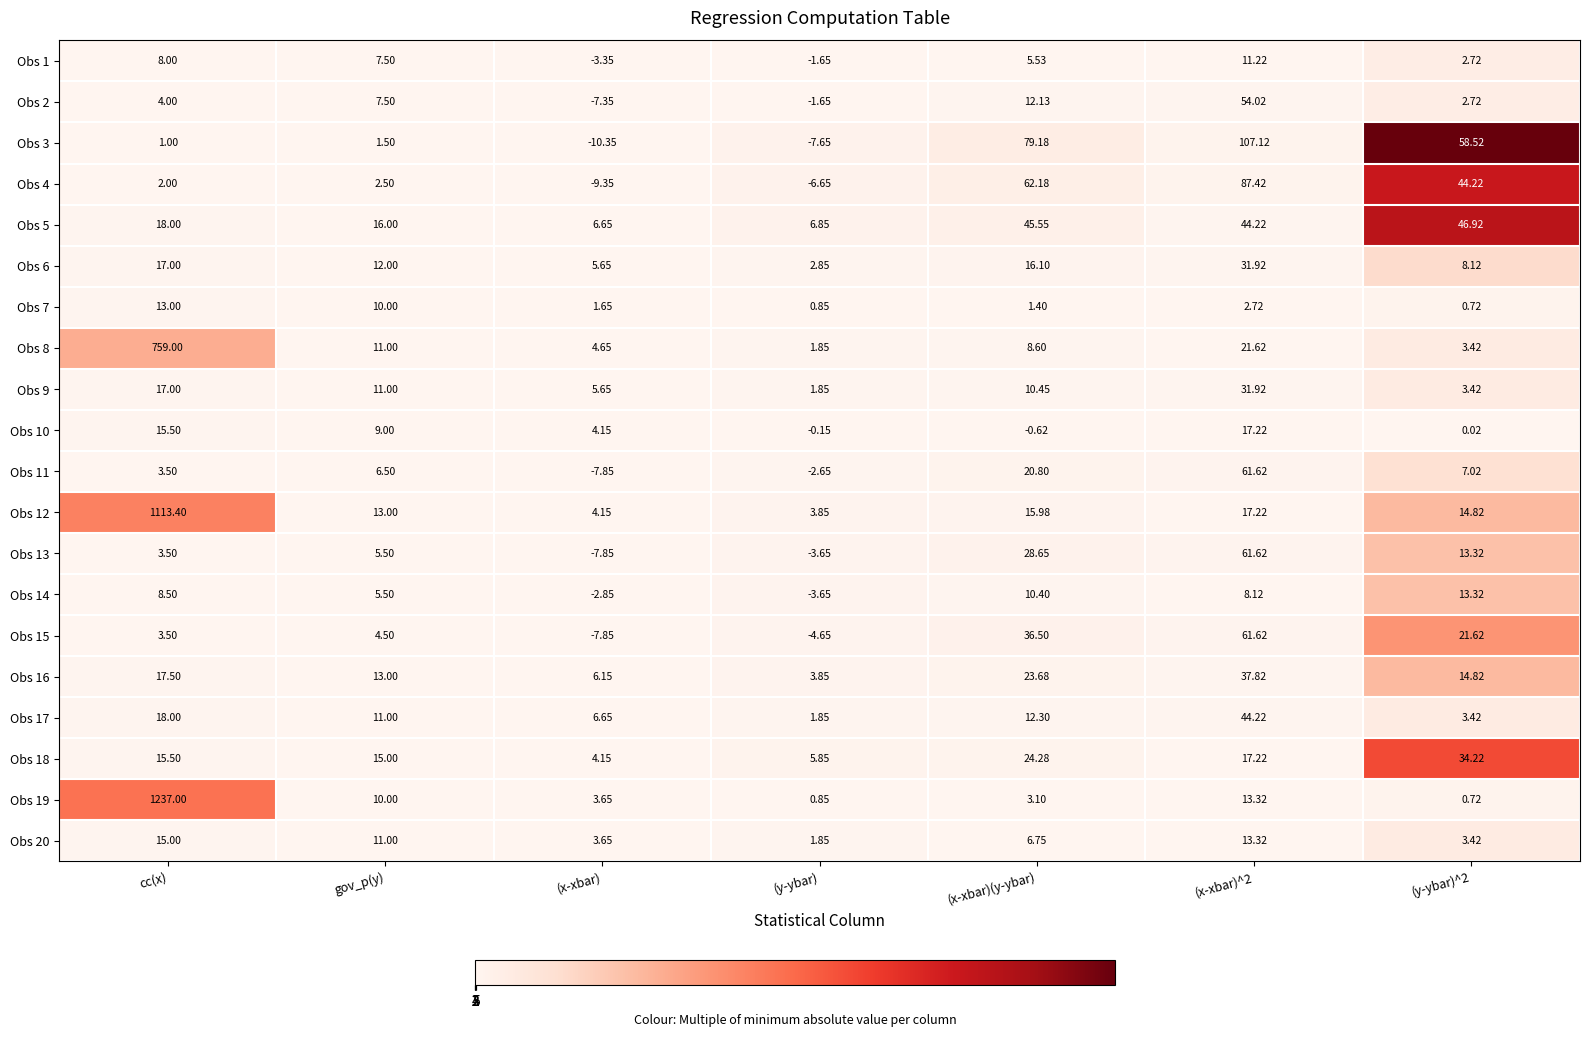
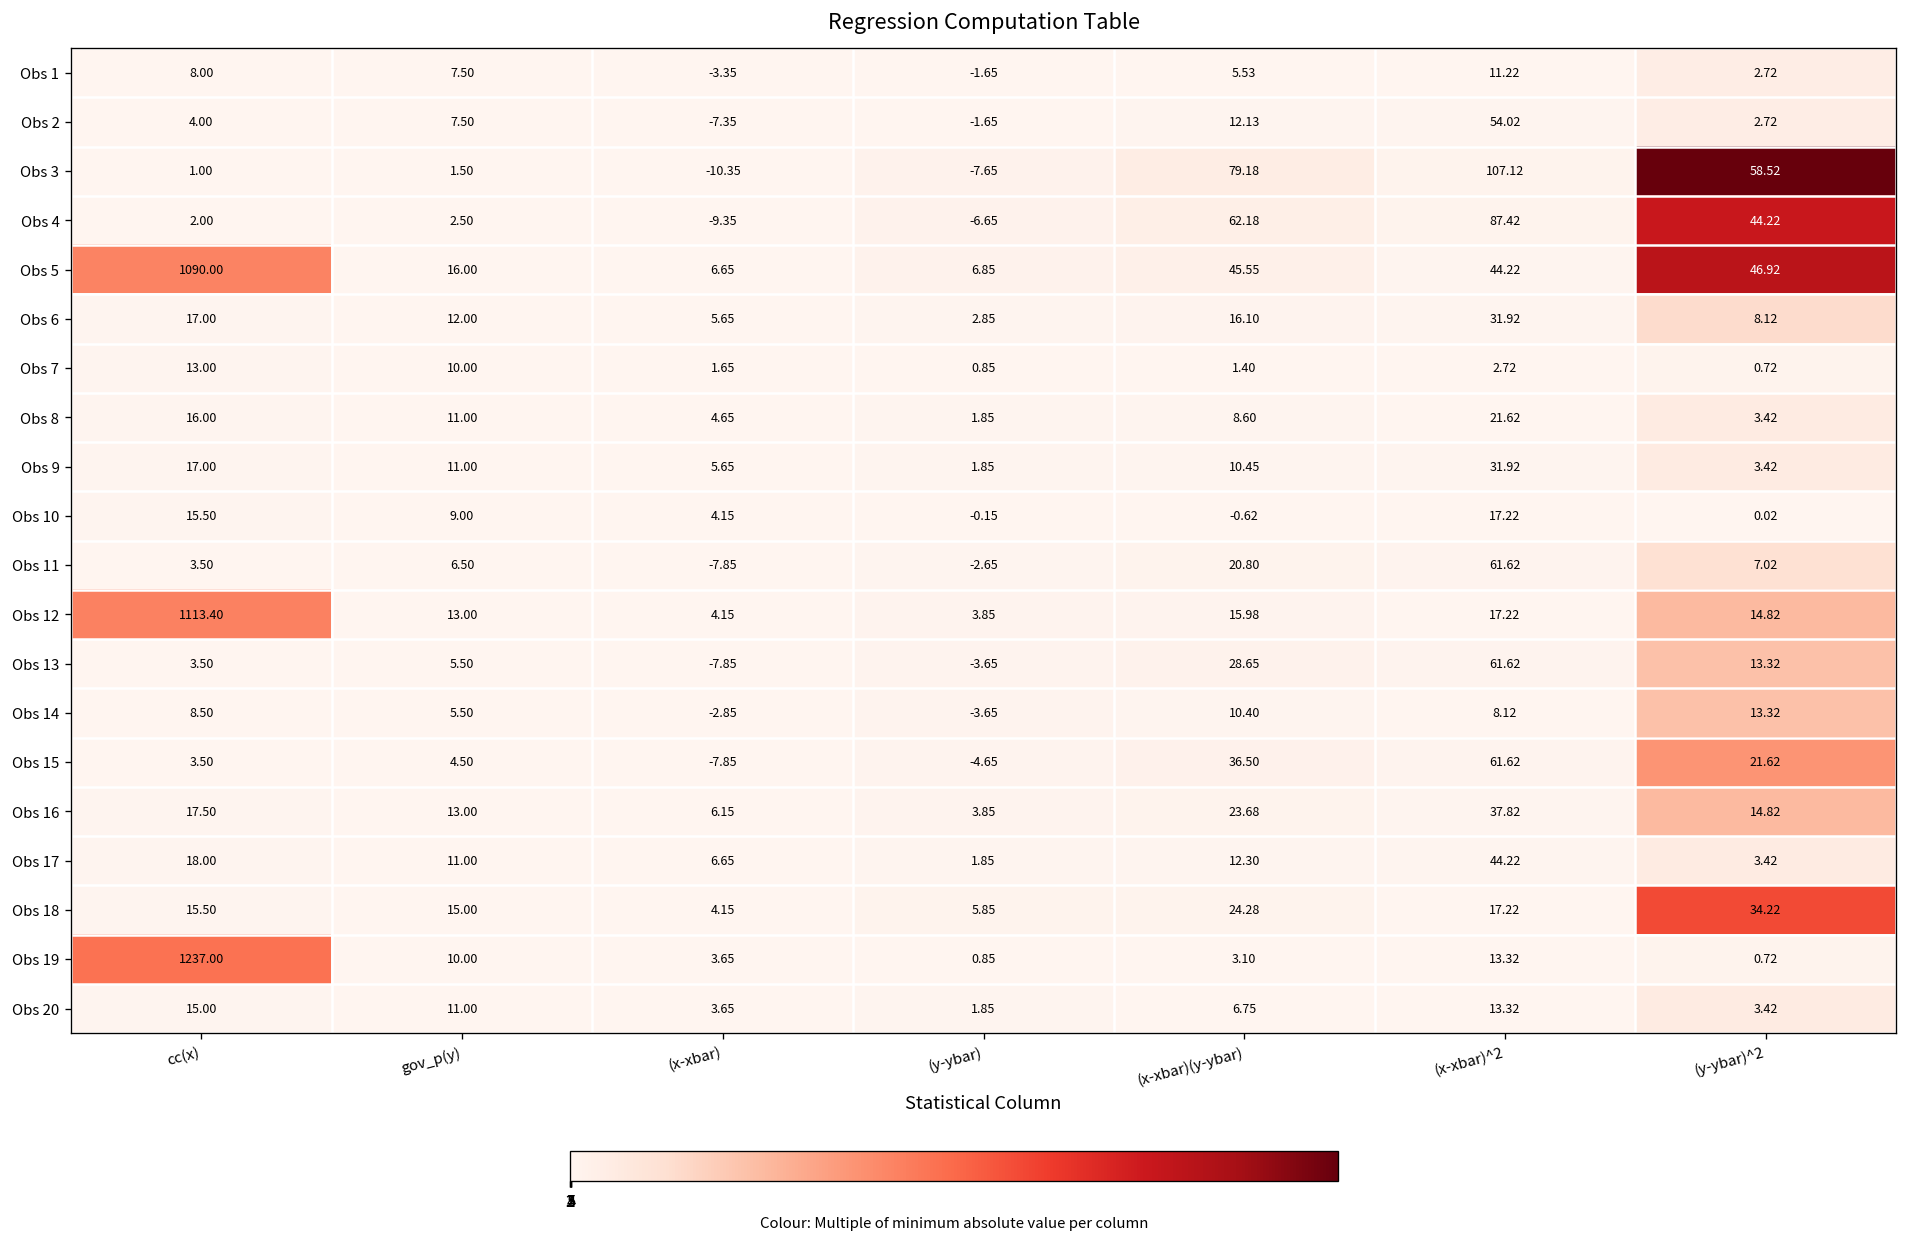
  {
    "Obs 1": {
      "cc(x)": 8.00,
      "gov_p(y)": 7.50,
      "(x-xbar)": -3.35,
      "(y-ybar)": -1.65,
      "(x-xbar)(y-ybar)": 5.53,
      "(x-xbar)^2": 11.22,
      "(y-ybar)^2": 2.72
    },
    "Obs 2": {
      "cc(x)": 4.00,
      "gov_p(y)": 7.50,
      "(x-xbar)": -7.35,
      "(y-ybar)": -1.65,
      "(x-xbar)(y-ybar)": 12.13,
      "(x-xbar)^2": 54.02,
      "(y-ybar)^2": 2.72
    },
    "Obs 3": {
      "cc(x)": 1.00,
      "gov_p(y)": 1.50,
      "(x-xbar)": -10.35,
      "(y-ybar)": -7.65,
      "(x-xbar)(y-ybar)": 79.18,
      "(x-xbar)^2": 107.12,
      "(y-ybar)^2": 58.52
    },
    "Obs 4": {
      "cc(x)": 2.00,
      "gov_p(y)": 2.50,
      "(x-xbar)": -9.35,
      "(y-ybar)": -6.65,
      "(x-xbar)(y-ybar)": 62.18,
      "(x-xbar)^2": 87.42,
      "(y-ybar)^2": 44.22
    },
    "Obs 5": {
-     "cc(x)": 18.00,
+     "cc(x)": 1090.00,
      "gov_p(y)": 16.00,
      "(x-xbar)": 6.65,
      "(y-ybar)": 6.85,
      "(x-xbar)(y-ybar)": 45.55,
      "(x-xbar)^2": 44.22,
      "(y-ybar)^2": 46.92
    },
    "Obs 6": {
      "cc(x)": 17.00,
      "gov_p(y)": 12.00,
      "(x-xbar)": 5.65,
      "(y-ybar)": 2.85,
      "(x-xbar)(y-ybar)": 16.10,
      "(x-xbar)^2": 31.92,
      "(y-ybar)^2": 8.12
    },
    "Obs 7": {
      "cc(x)": 13.00,
      "gov_p(y)": 10.00,
      "(x-xbar)": 1.65,
      "(y-ybar)": 0.85,
      "(x-xbar)(y-ybar)": 1.40,
      "(x-xbar)^2": 2.72,
      "(y-ybar)^2": 0.72
    },
    "Obs 8": {
-     "cc(x)": 759.00,
+     "cc(x)": 16.00,
      "gov_p(y)": 11.00,
      "(x-xbar)": 4.65,
      "(y-ybar)": 1.85,
      "(x-xbar)(y-ybar)": 8.60,
      "(x-xbar)^2": 21.62,
      "(y-ybar)^2": 3.42
    },
    "Obs 9": {
      "cc(x)": 17.00,
      "gov_p(y)": 11.00,
      "(x-xbar)": 5.65,
      "(y-ybar)": 1.85,
      "(x-xbar)(y-ybar)": 10.45,
      "(x-xbar)^2": 31.92,
      "(y-ybar)^2": 3.42
    },
    "Obs 10": {
      "cc(x)": 15.50,
      "gov_p(y)": 9.00,
      "(x-xbar)": 4.15,
      "(y-ybar)": -0.15,
      "(x-xbar)(y-ybar)": -0.62,
      "(x-xbar)^2": 17.22,
      "(y-ybar)^2": 0.02
    },
    "Obs 11": {
      "cc(x)": 3.50,
      "gov_p(y)": 6.50,
      "(x-xbar)": -7.85,
      "(y-ybar)": -2.65,
      "(x-xbar)(y-ybar)": 20.80,
      "(x-xbar)^2": 61.62,
      "(y-ybar)^2": 7.02
    },
    "Obs 12": {
      "cc(x)": 1113.40,
      "gov_p(y)": 13.00,
      "(x-xbar)": 4.15,
      "(y-ybar)": 3.85,
      "(x-xbar)(y-ybar)": 15.98,
      "(x-xbar)^2": 17.22,
      "(y-ybar)^2": 14.82
    },
    "Obs 13": {
      "cc(x)": 3.50,
      "gov_p(y)": 5.50,
      "(x-xbar)": -7.85,
      "(y-ybar)": -3.65,
      "(x-xbar)(y-ybar)": 28.65,
      "(x-xbar)^2": 61.62,
      "(y-ybar)^2": 13.32
    },
    "Obs 14": {
      "cc(x)": 8.50,
      "gov_p(y)": 5.50,
      "(x-xbar)": -2.85,
      "(y-ybar)": -3.65,
      "(x-xbar)(y-ybar)": 10.40,
      "(x-xbar)^2": 8.12,
      "(y-ybar)^2": 13.32
    },
    "Obs 15": {
      "cc(x)": 3.50,
      "gov_p(y)": 4.50,
      "(x-xbar)": -7.85,
      "(y-ybar)": -4.65,
      "(x-xbar)(y-ybar)": 36.50,
      "(x-xbar)^2": 61.62,
      "(y-ybar)^2": 21.62
    },
    "Obs 16": {
      "cc(x)": 17.50,
      "gov_p(y)": 13.00,
      "(x-xbar)": 6.15,
      "(y-ybar)": 3.85,
      "(x-xbar)(y-ybar)": 23.68,
      "(x-xbar)^2": 37.82,
      "(y-ybar)^2": 14.82
    },
    "Obs 17": {
      "cc(x)": 18.00,
      "gov_p(y)": 11.00,
      "(x-xbar)": 6.65,
      "(y-ybar)": 1.85,
      "(x-xbar)(y-ybar)": 12.30,
      "(x-xbar)^2": 44.22,
      "(y-ybar)^2": 3.42
    },
    "Obs 18": {
      "cc(x)": 15.50,
      "gov_p(y)": 15.00,
      "(x-xbar)": 4.15,
      "(y-ybar)": 5.85,
      "(x-xbar)(y-ybar)": 24.28,
      "(x-xbar)^2": 17.22,
      "(y-ybar)^2": 34.22
    },
    "Obs 19": {
      "cc(x)": 1237.00,
      "gov_p(y)": 10.00,
      "(x-xbar)": 3.65,
      "(y-ybar)": 0.85,
      "(x-xbar)(y-ybar)": 3.10,
      "(x-xbar)^2": 13.32,
      "(y-ybar)^2": 0.72
    },
    "Obs 20": {
      "cc(x)": 15.00,
      "gov_p(y)": 11.00,
      "(x-xbar)": 3.65,
      "(y-ybar)": 1.85,
      "(x-xbar)(y-ybar)": 6.75,
      "(x-xbar)^2": 13.32,
      "(y-ybar)^2": 3.42
    }
  }
